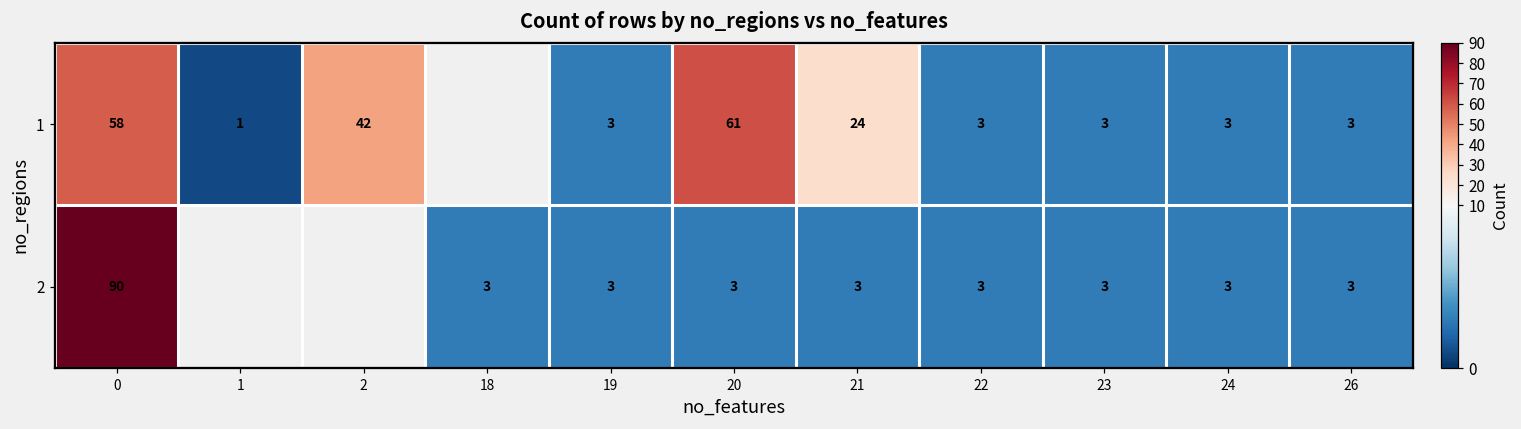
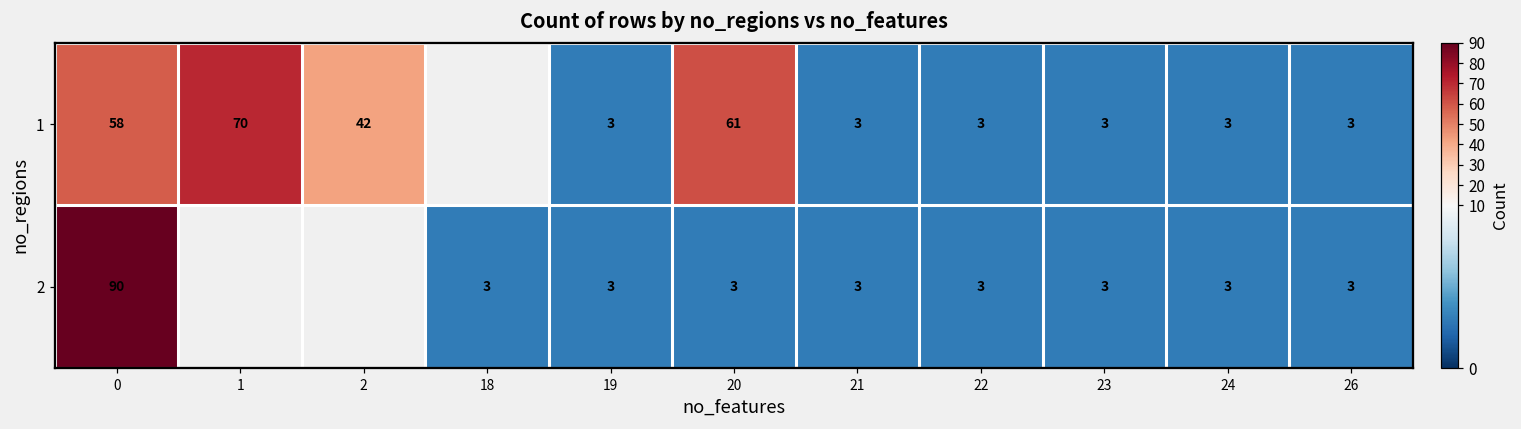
  {
    "1": {
      "0": 58,
-     "1": 1,
+     "1": 70,
      "2": 42,
      "19": 3,
      "20": 61,
-     "21": 24,
+     "21": 3,
      "22": 3,
      "23": 3,
      "24": 3,
      "26": 3
    },
    "2": {
      "0": 90,
      "18": 3,
      "19": 3,
      "20": 3,
      "21": 3,
      "22": 3,
      "23": 3,
      "24": 3,
      "26": 3
    }
  }
